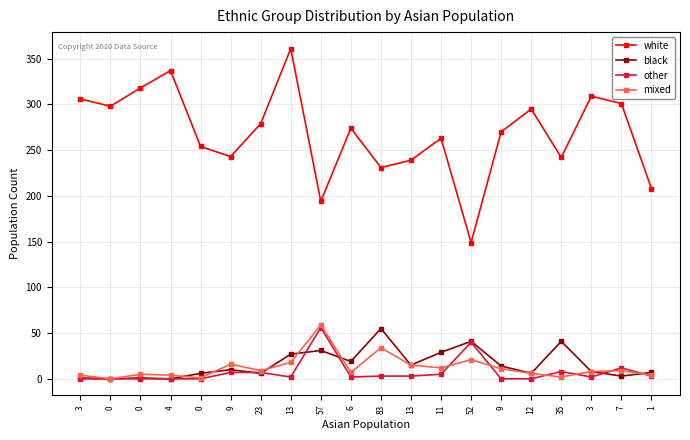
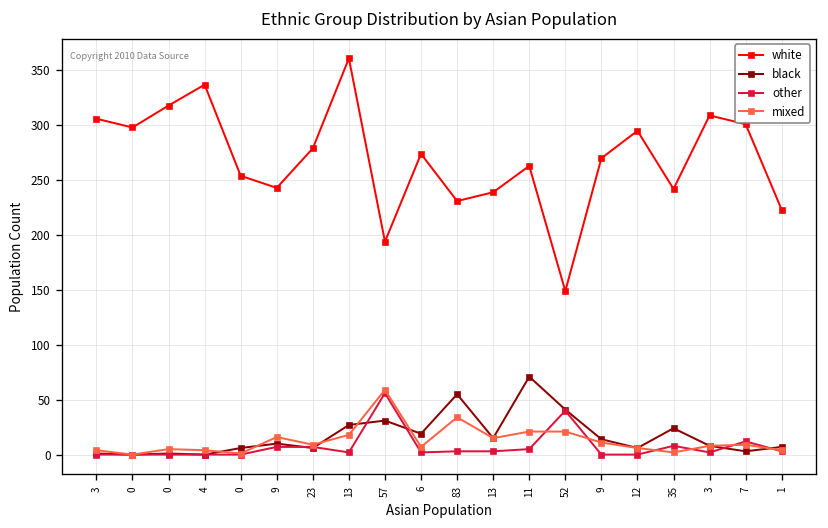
  {
    "white": {
      "23": 280,
      "57": 190,
      "6": 270,
      "83": 230,
      "11": 260,
      "52": 150,
      "12": 300,
      "35": 240,
      "7": 300,
-     "1": 210
+     "1": 220
    },
    "black": {
      "57": 30,
      "6": 20,
      "83": 60,
-     "11": 30,
-     "35": 40,
+     "11": 70,
+     "35": 20,
      "7": 0,
      "1": 10
    },
    "other": {
      "57": 60,
      "6": 0,
      "83": 0,
      "11": 10,
      "12": 0,
      "35": 10,
      "7": 10
    },
    "mixed": {
      "4": 0,
      "57": 60,
      "6": 10,
      "83": 30,
-     "11": 10,
+     "11": 20,
      "52": 20,
      "35": 0,
      "7": 10
    }
  }
